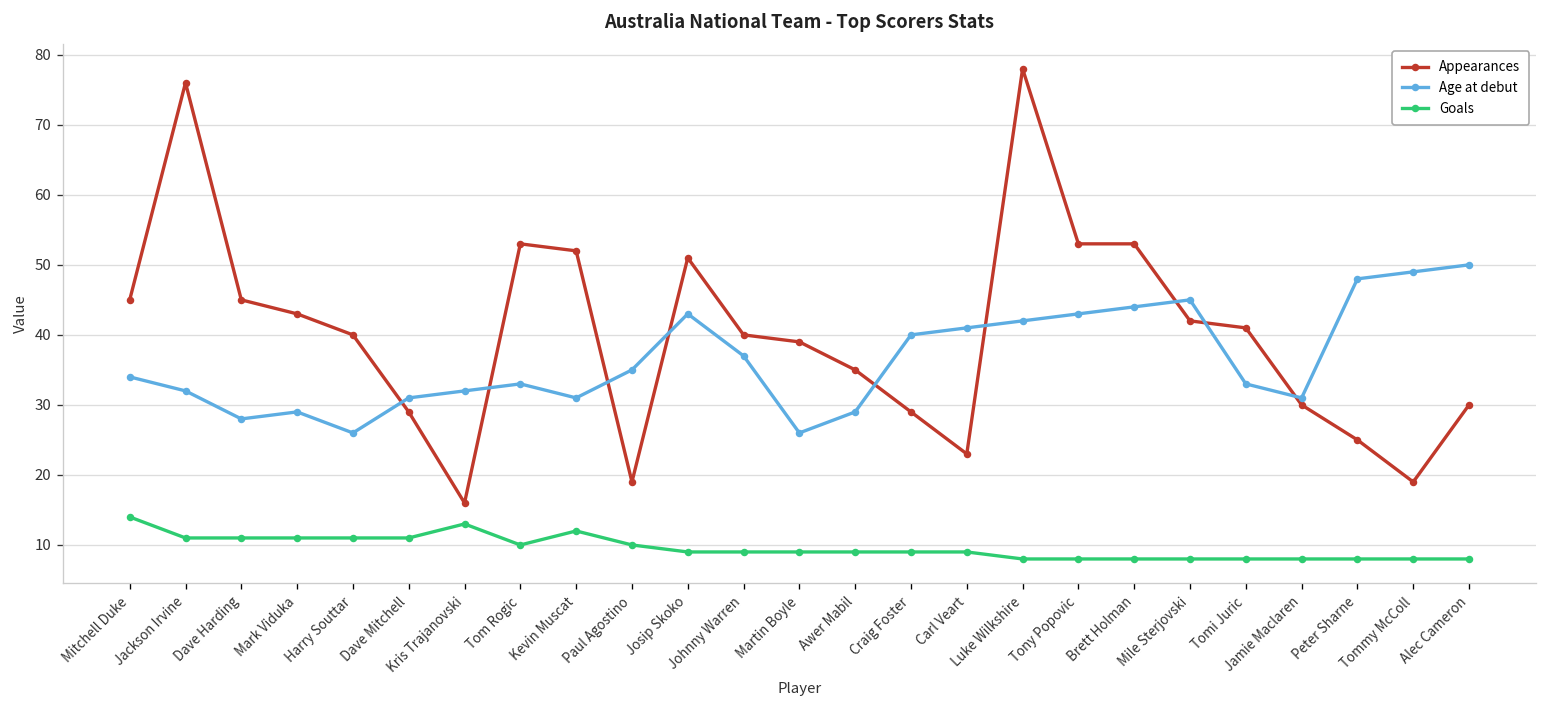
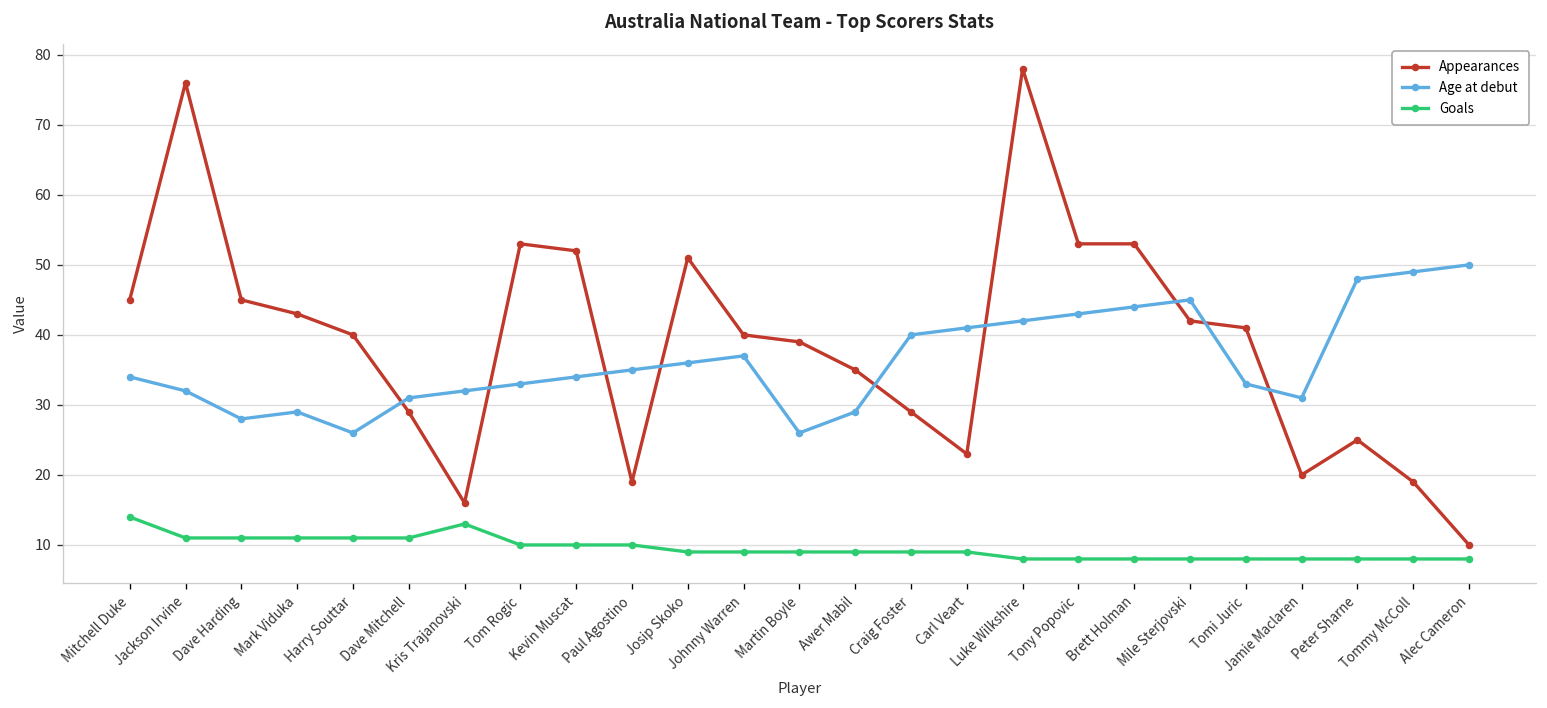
  {
    "Appearances": {
      "Mitchell Duke": 45,
      "Jackson Irvine": 76,
      "Dave Harding": 45,
      "Mark Viduka": 43,
      "Harry Souttar": 40,
      "Dave Mitchell": 29,
      "Kris Trajanovski": 16,
      "Tom Rogic": 53,
      "Kevin Muscat": 52,
      "Paul Agostino": 19,
      "Josip Skoko": 51,
      "Johnny Warren": 40,
      "Martin Boyle": 39,
      "Awer Mabil": 35,
      "Craig Foster": 29,
      "Carl Veart": 23,
      "Luke Wilkshire": 78,
      "Tony Popovic": 53,
      "Brett Holman": 53,
      "Mile Sterjovski": 42,
      "Tomi Juric": 41,
-     "Jamie Maclaren": 30,
+     "Jamie Maclaren": 20,
      "Peter Sharne": 25,
      "Tommy McColl": 19,
-     "Alec Cameron": 30
+     "Alec Cameron": 10
    },
    "Age at debut": {
      "Mitchell Duke": 34,
      "Jackson Irvine": 32,
      "Dave Harding": 28,
      "Mark Viduka": 29,
      "Harry Souttar": 26,
      "Dave Mitchell": 31,
      "Kris Trajanovski": 32,
      "Tom Rogic": 33,
-     "Kevin Muscat": 31,
+     "Kevin Muscat": 34,
      "Paul Agostino": 35,
-     "Josip Skoko": 43,
+     "Josip Skoko": 36,
      "Johnny Warren": 37,
      "Martin Boyle": 26,
      "Awer Mabil": 29,
      "Craig Foster": 40,
      "Carl Veart": 41,
      "Luke Wilkshire": 42,
      "Tony Popovic": 43,
      "Brett Holman": 44,
      "Mile Sterjovski": 45,
      "Tomi Juric": 33,
      "Jamie Maclaren": 31,
      "Peter Sharne": 48,
      "Tommy McColl": 49,
      "Alec Cameron": 50
    },
    "Goals": {
      "Mitchell Duke": 14,
      "Jackson Irvine": 11,
      "Dave Harding": 11,
      "Mark Viduka": 11,
      "Harry Souttar": 11,
      "Dave Mitchell": 11,
      "Kris Trajanovski": 13,
      "Tom Rogic": 10,
-     "Kevin Muscat": 12,
+     "Kevin Muscat": 10,
      "Paul Agostino": 10,
      "Josip Skoko": 9,
      "Johnny Warren": 9,
      "Martin Boyle": 9,
      "Awer Mabil": 9,
      "Craig Foster": 9,
      "Carl Veart": 9,
      "Luke Wilkshire": 8,
      "Tony Popovic": 8,
      "Brett Holman": 8,
      "Mile Sterjovski": 8,
      "Tomi Juric": 8,
      "Jamie Maclaren": 8,
      "Peter Sharne": 8,
      "Tommy McColl": 8,
      "Alec Cameron": 8
    }
  }
